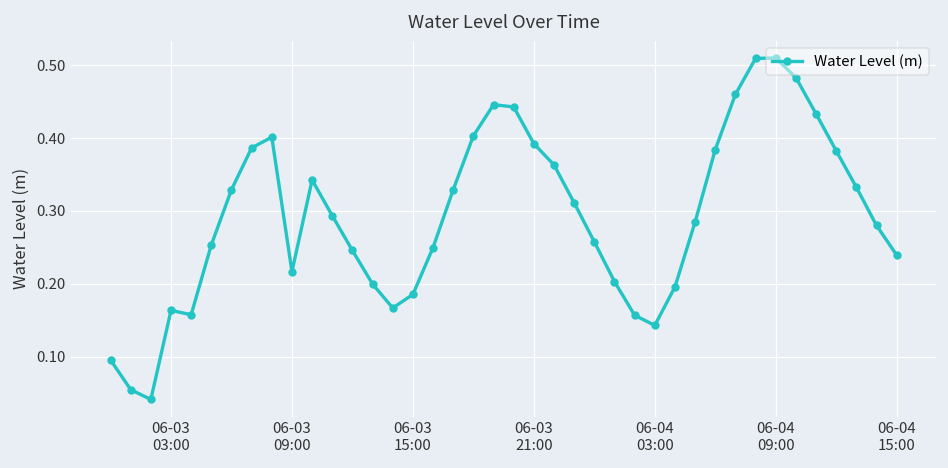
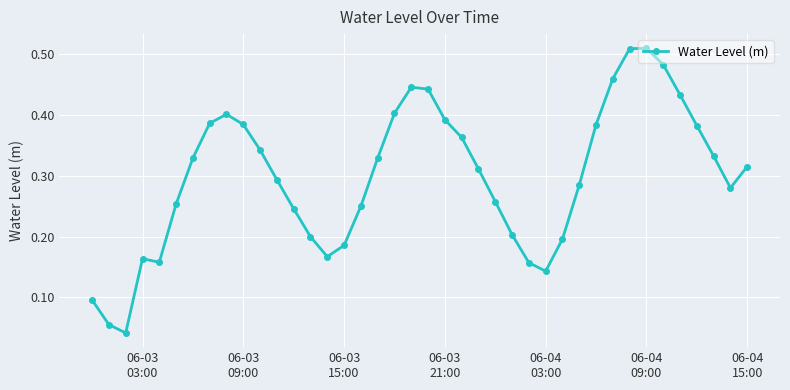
  {
    "06-03 03:00": 0.16,
-   "06-03 09:00": 0.22,
+   "06-03 09:00": 0.38,
    "06-03 15:00": 0.19,
    "06-03 21:00": 0.39,
    "06-04 03:00": 0.14,
-   "06-04 15:00": 0.24
+   "06-04 15:00": 0.32
  }
